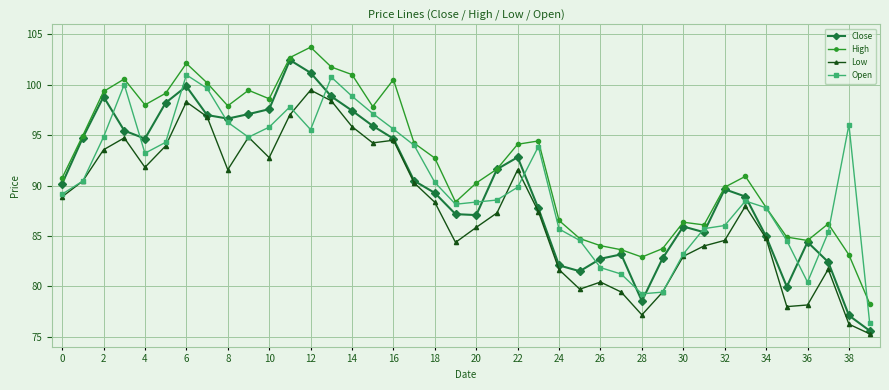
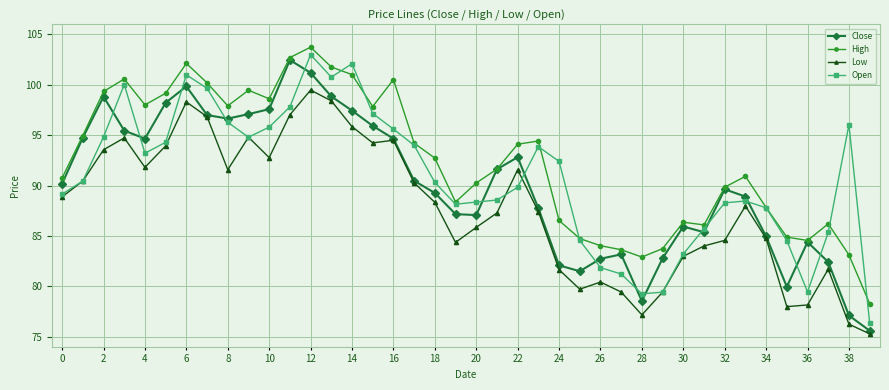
  {
    "Open": {
      "0": 89.2,
      "2": 94.8,
      "4": 93.2,
      "6": 101.0,
      "8": 96.3,
      "10": 95.8,
-     "12": 95.6,
-     "14": 98.9,
+     "12": 103.0,
+     "14": 102.1,
      "16": 95.6,
      "18": 90.3,
      "20": 88.4,
      "22": 89.8,
-     "24": 85.7,
+     "24": 92.4,
      "26": 81.9,
      "28": 79.3,
-     "32": 86.0,
-     "36": 80.4,
+     "32": 88.3,
+     "36": 79.4,
      "38": 96.0
    }
  }
